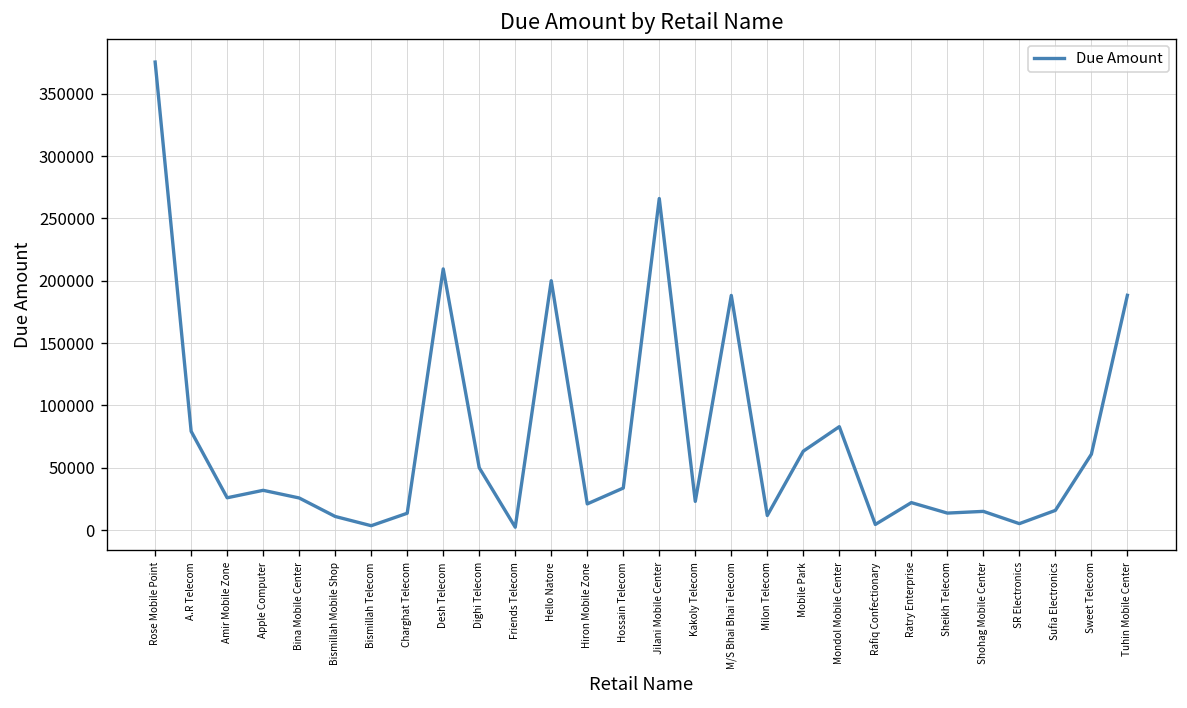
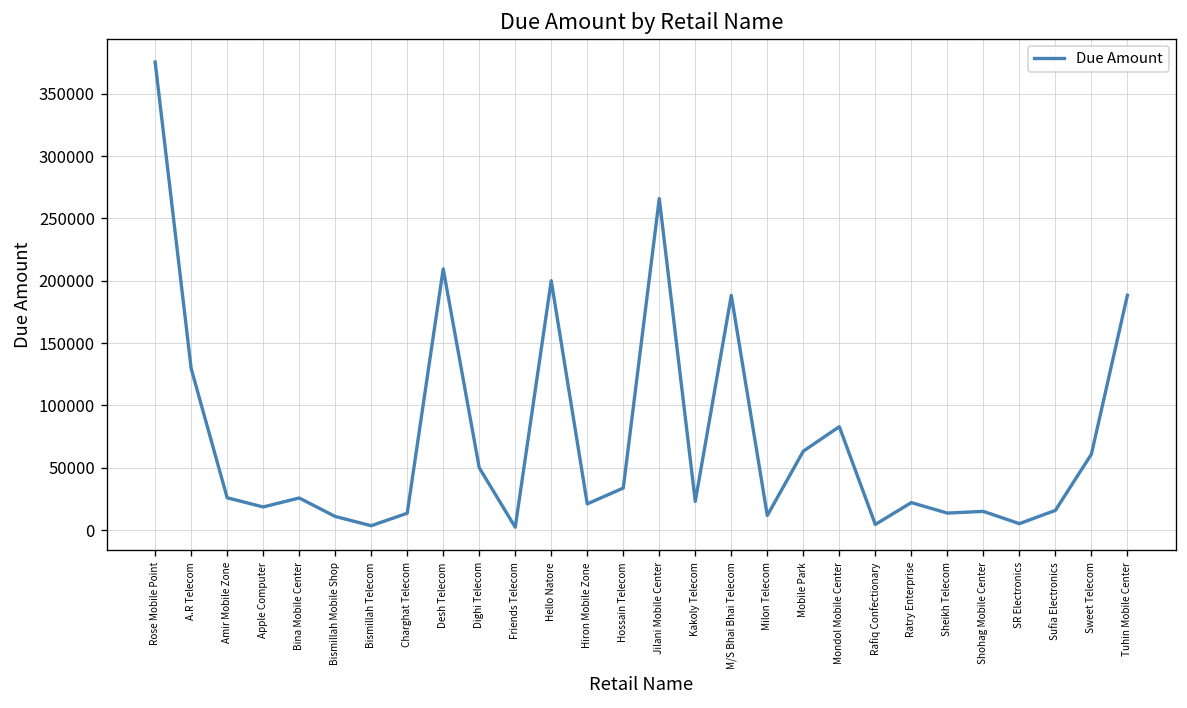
  {
    "Rose Mobile Point": 375000,
-   "A.R Telecom": 79000,
+   "A.R Telecom": 130000,
    "Amir Mobile Zone": 26000,
-   "Apple Computer": 32000,
+   "Apple Computer": 19000,
    "Bina Mobile Center": 26000,
    "Bismillah Mobile Shop": 11000,
    "Bismillah Telecom": 4000,
    "Charghat Telecom": 14000,
    "Desh Telecom": 209000,
    "Dighi Telecom": 50000,
    "Friends Telecom": 2000,
    "Hello Natore": 200000,
    "Hiron Mobile Zone": 21000,
    "Hossain Telecom": 34000,
    "Jilani Mobile Center": 266000,
    "Kakoly Telecom": 23000,
    "M/S Bhai Bhai Telecom": 188000,
    "Milon Telecom": 12000,
    "Mobile Park": 63000,
    "Mondol Mobile Center": 83000,
    "Rafiq Confectionary": 5000,
    "Ratry Enterprise": 22000,
    "Sheikh Telecom": 14000,
    "Shohag Mobile Center": 15000,
    "SR Electronics": 5000,
    "Sufia Electronics": 16000,
    "Sweet Telecom": 61000,
    "Tuhin Mobile Center": 188000
  }
